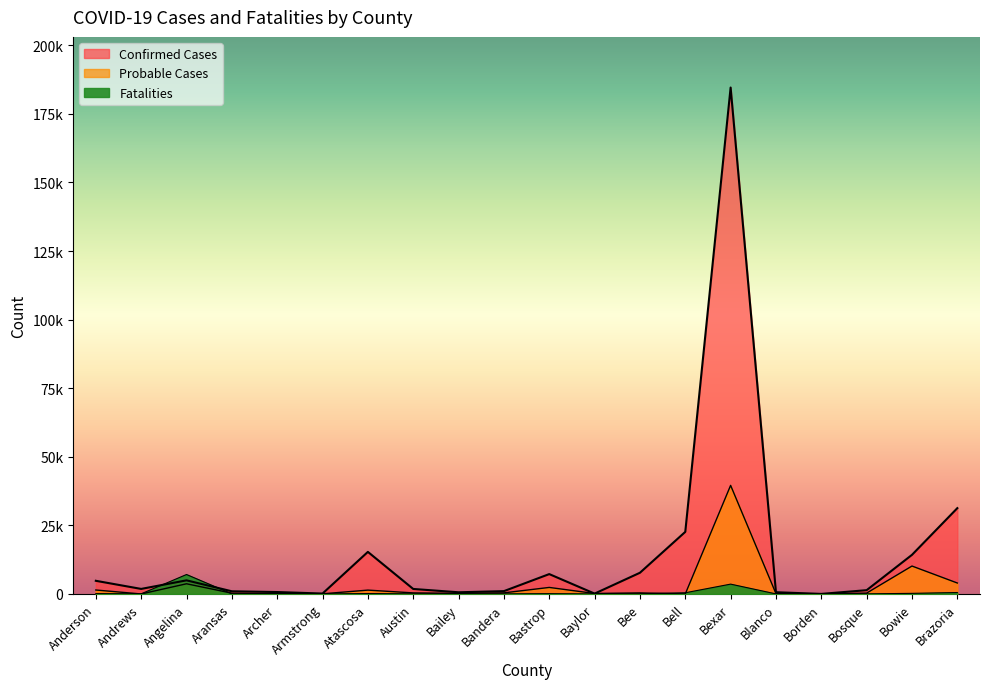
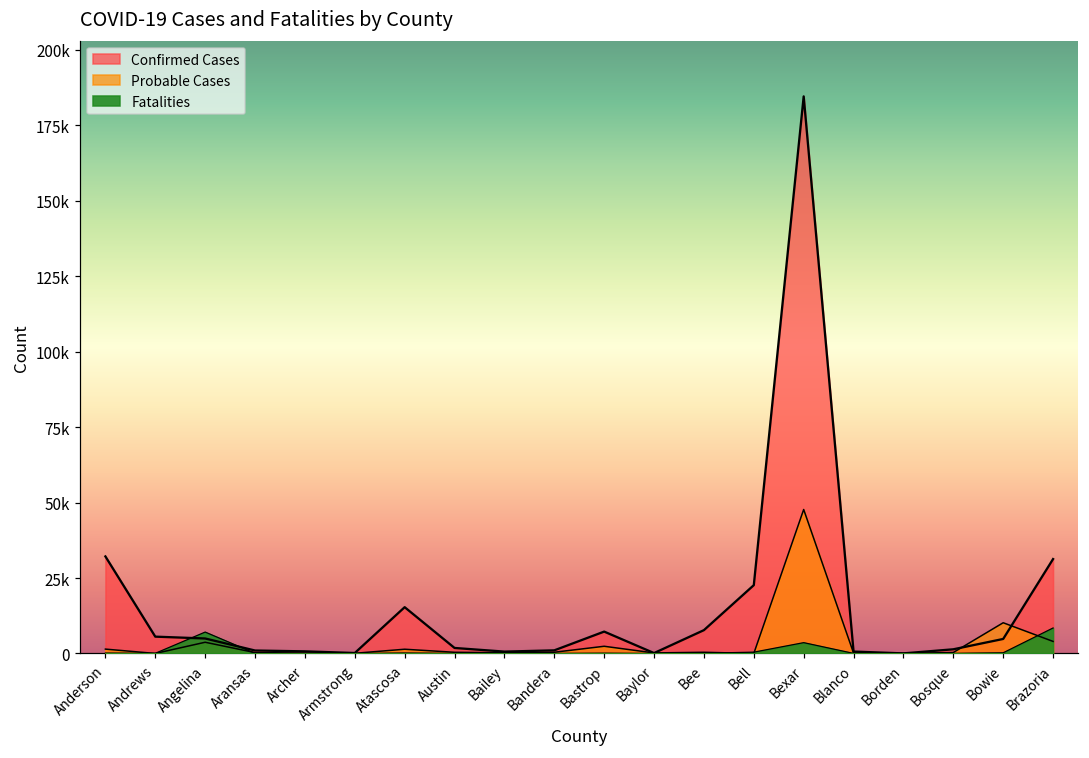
  {
    "Confirmed Cases": {
-     "Anderson": 5000,
-     "Andrews": 2000,
+     "Anderson": 32000,
+     "Andrews": 6000,
      "Angelina": 5000,
      "Atascosa": 15000,
      "Austin": 2000,
      "Bastrop": 7000,
      "Bee": 8000,
      "Bell": 23000,
      "Bexar": 185000,
      "Bosque": 1000,
-     "Bowie": 14000,
+     "Bowie": 5000,
      "Brazoria": 31000
    },
    "Probable Cases": {
      "Anderson": 1000,
      "Angelina": 4000,
      "Atascosa": 1000,
      "Bastrop": 2000,
-     "Bexar": 40000,
+     "Bexar": 48000,
      "Bowie": 10000,
      "Brazoria": 4000
    },
    "Fatalities": {
      "Anderson": 0,
      "Angelina": 7000,
      "Atascosa": 0,
      "Bastrop": 0,
      "Bexar": 4000,
      "Bowie": 0,
-     "Brazoria": 1000
+     "Brazoria": 8000
    }
  }
